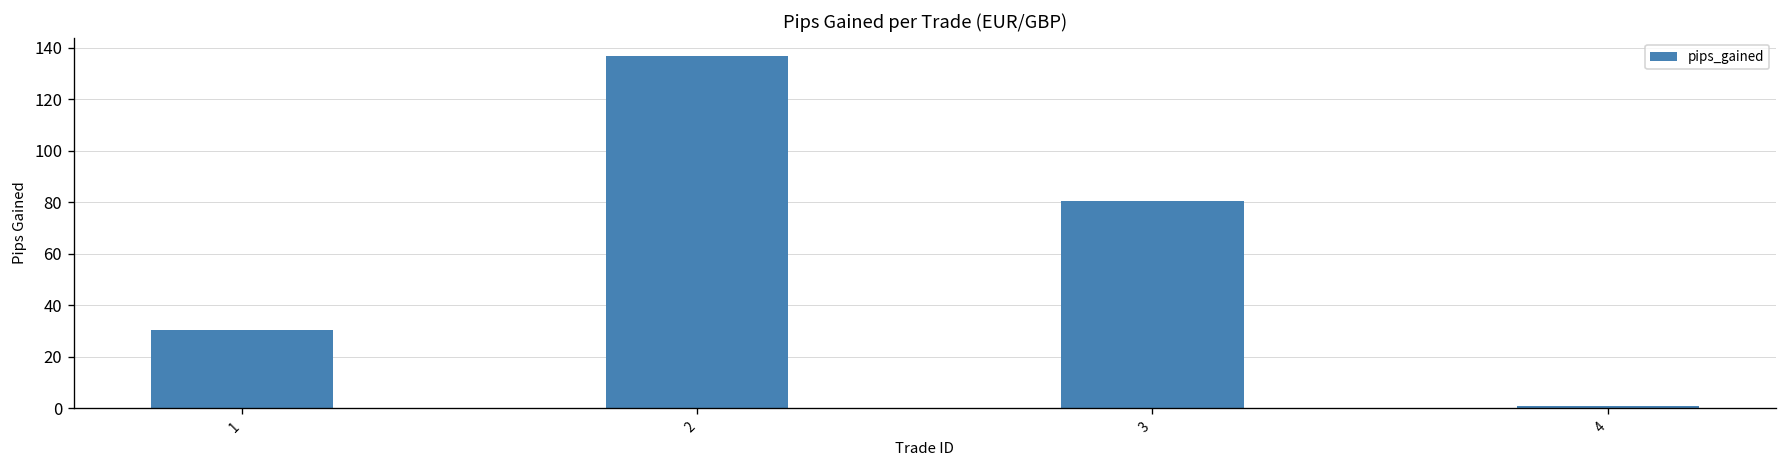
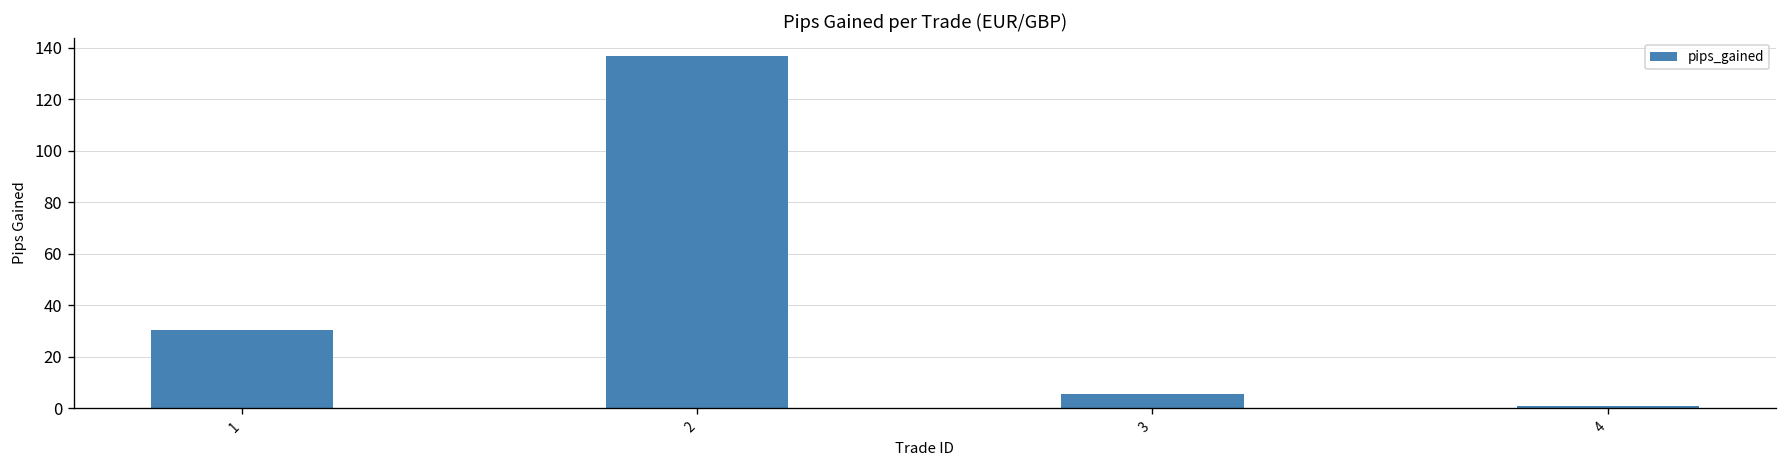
  {
    "1": 30,
    "2": 137,
-   "3": 81
+   "3": 5
  }
